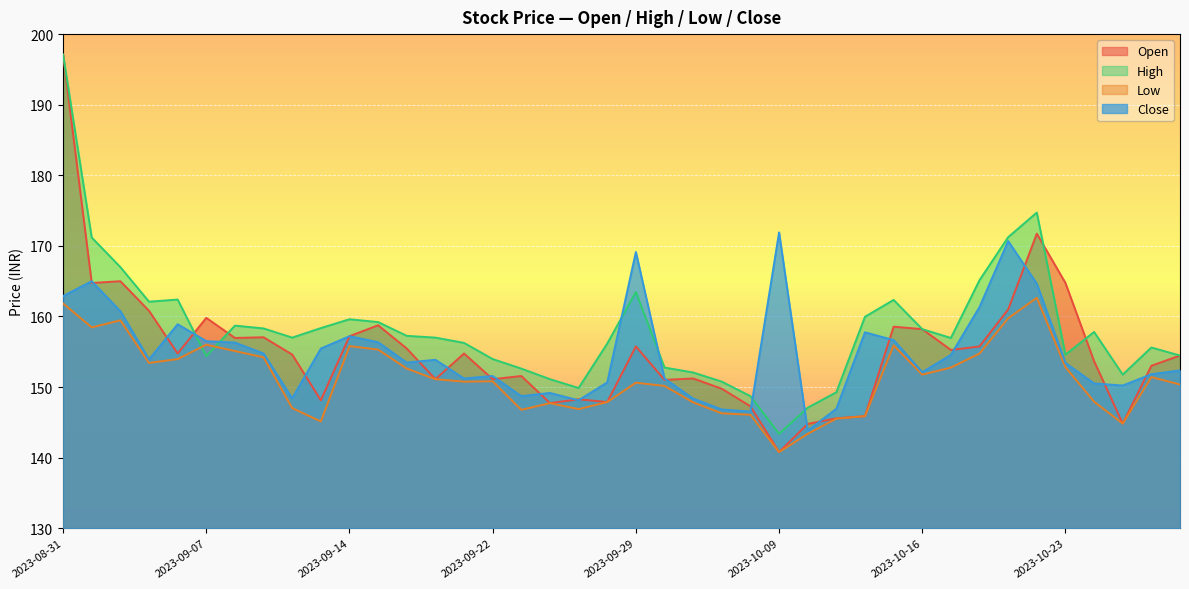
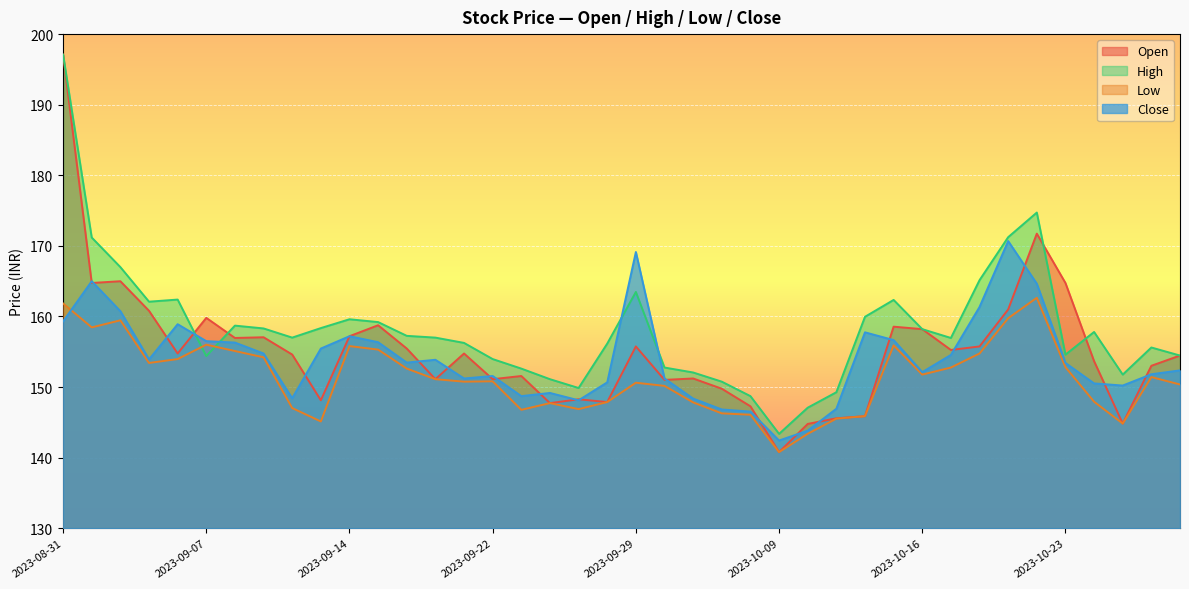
  {
    "High": {
      "2023-09-07": 154,
      "2023-09-14": 160,
      "2023-09-22": 154,
      "2023-09-29": 163,
      "2023-10-09": 143,
      "2023-10-23": 155
    },
    "Close": {
-     "2023-08-31": 163,
+     "2023-08-31": 159,
      "2023-09-07": 157,
      "2023-09-22": 152,
      "2023-09-29": 169,
-     "2023-10-09": 172,
+     "2023-10-09": 142,
      "2023-10-23": 153
    }
  }
